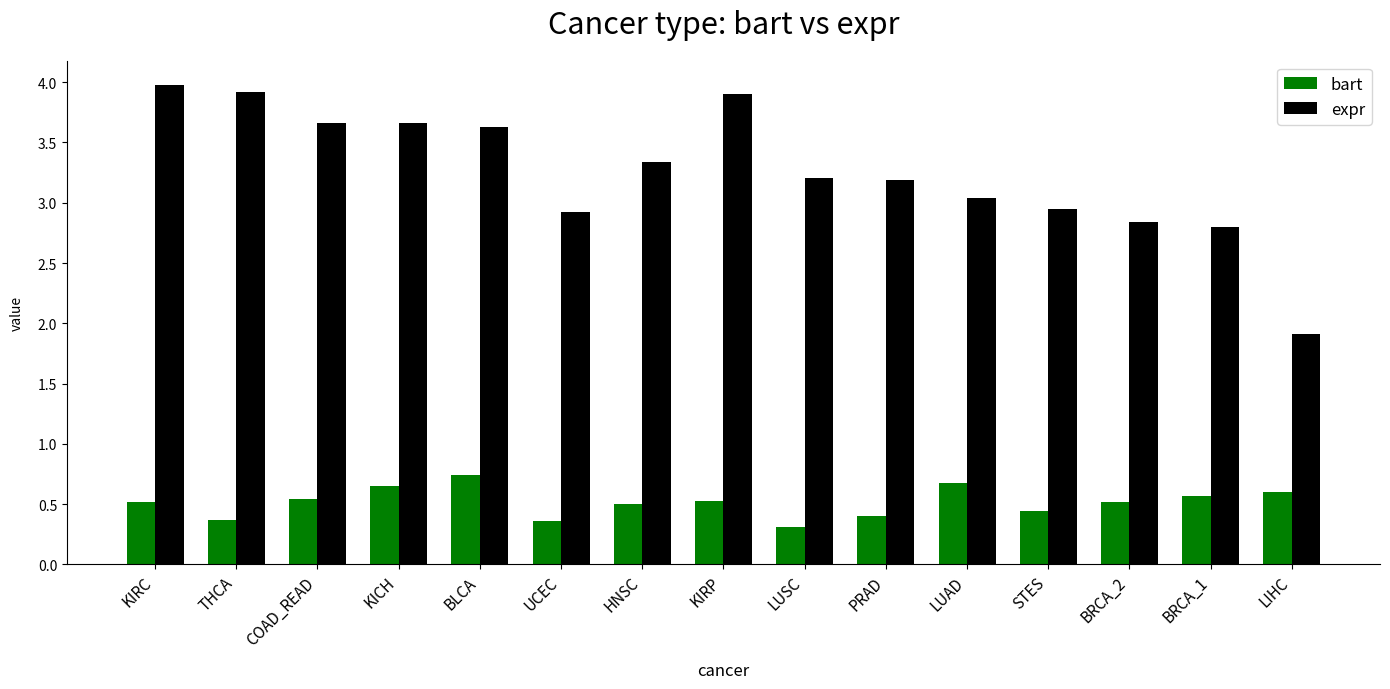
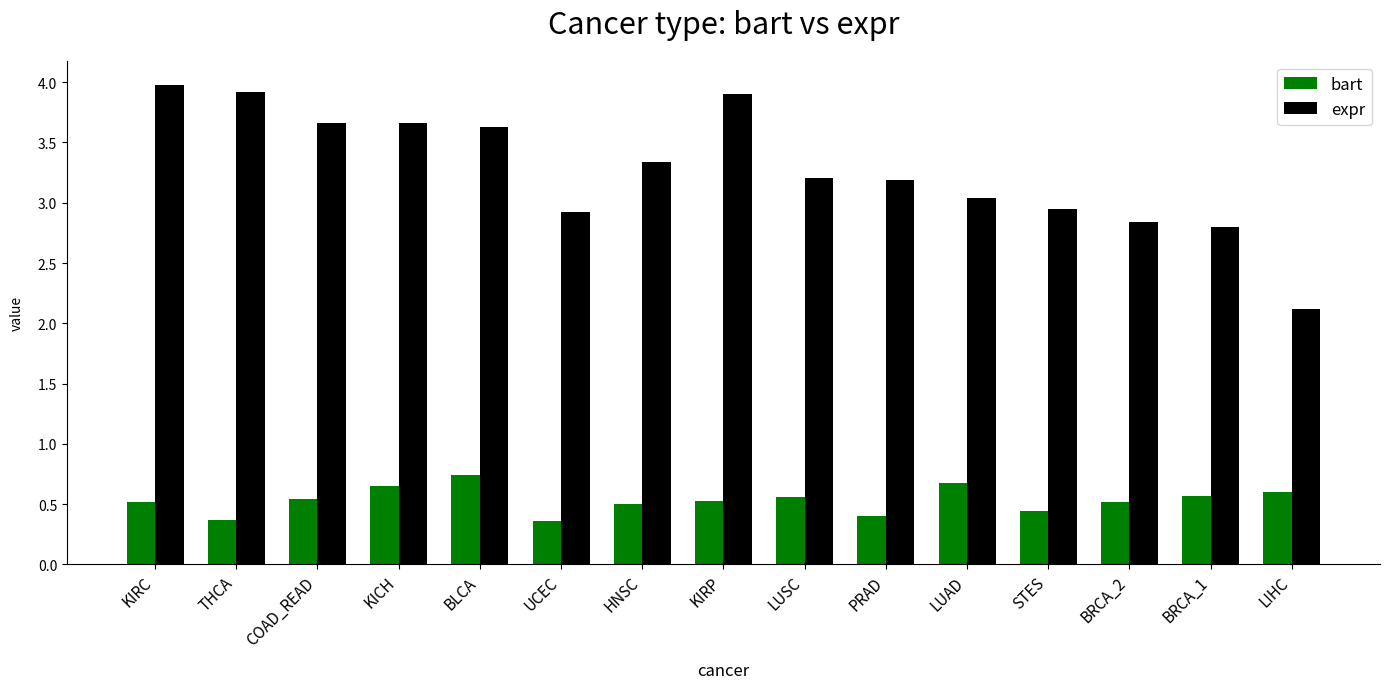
  {
    "bart": {
      "KIRC": 0.52,
      "THCA": 0.37,
      "COAD_READ": 0.54,
      "KICH": 0.65,
      "BLCA": 0.74,
      "UCEC": 0.36,
      "HNSC": 0.50,
      "KIRP": 0.52,
-     "LUSC": 0.31,
+     "LUSC": 0.56,
      "PRAD": 0.40,
      "LUAD": 0.67,
      "STES": 0.45,
      "BRCA_2": 0.52,
      "BRCA_1": 0.57,
      "LIHC": 0.60
    },
    "expr": {
      "KIRC": 3.98,
      "THCA": 3.92,
      "COAD_READ": 3.67,
      "KICH": 3.66,
      "BLCA": 3.63,
      "UCEC": 2.92,
      "HNSC": 3.33,
      "KIRP": 3.90,
      "LUSC": 3.20,
      "PRAD": 3.19,
      "LUAD": 3.04,
      "STES": 2.95,
      "BRCA_2": 2.84,
      "BRCA_1": 2.80,
-     "LIHC": 1.91
+     "LIHC": 2.12
    }
  }
